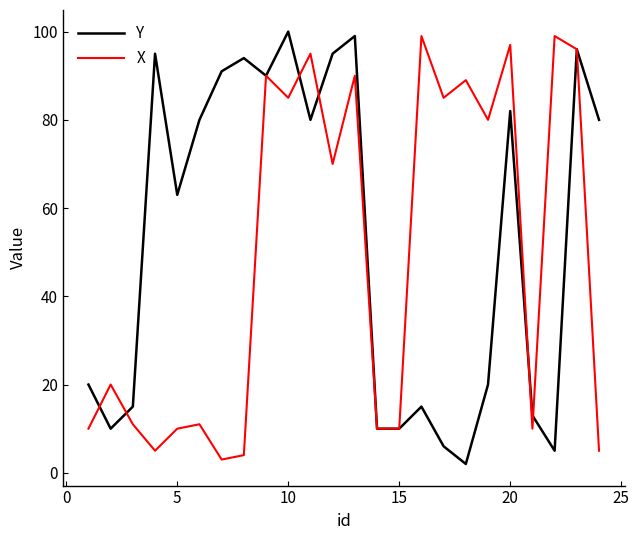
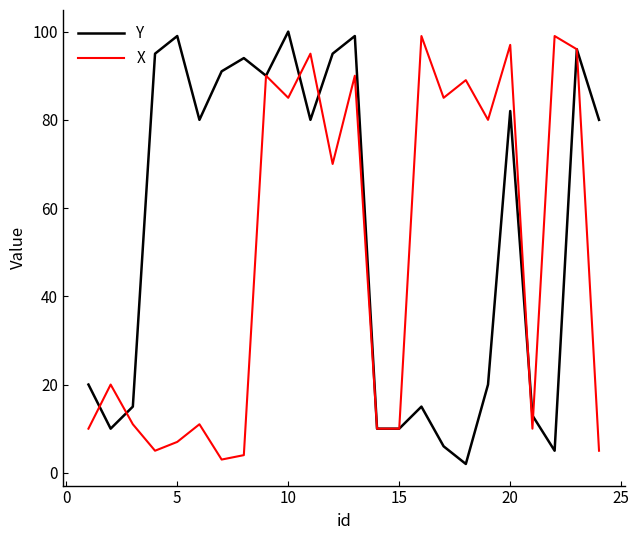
  {
    "Y": {
-     "5": 63,
+     "5": 99,
      "10": 100,
      "20": 82
    },
    "X": {
-     "5": 10,
+     "5": 7,
      "10": 85,
      "20": 97
    }
  }
